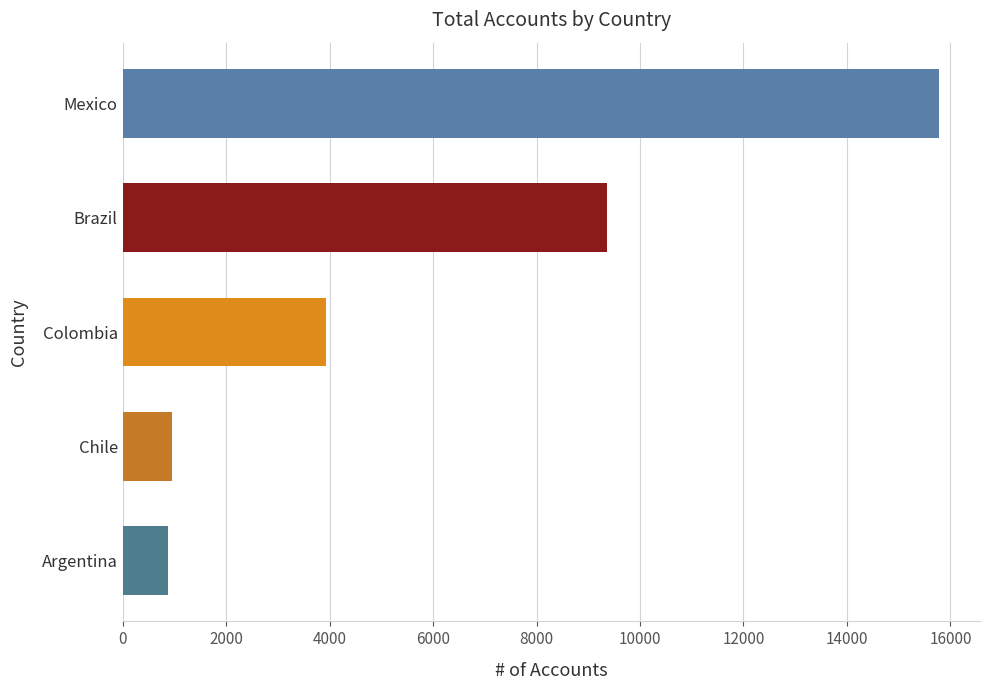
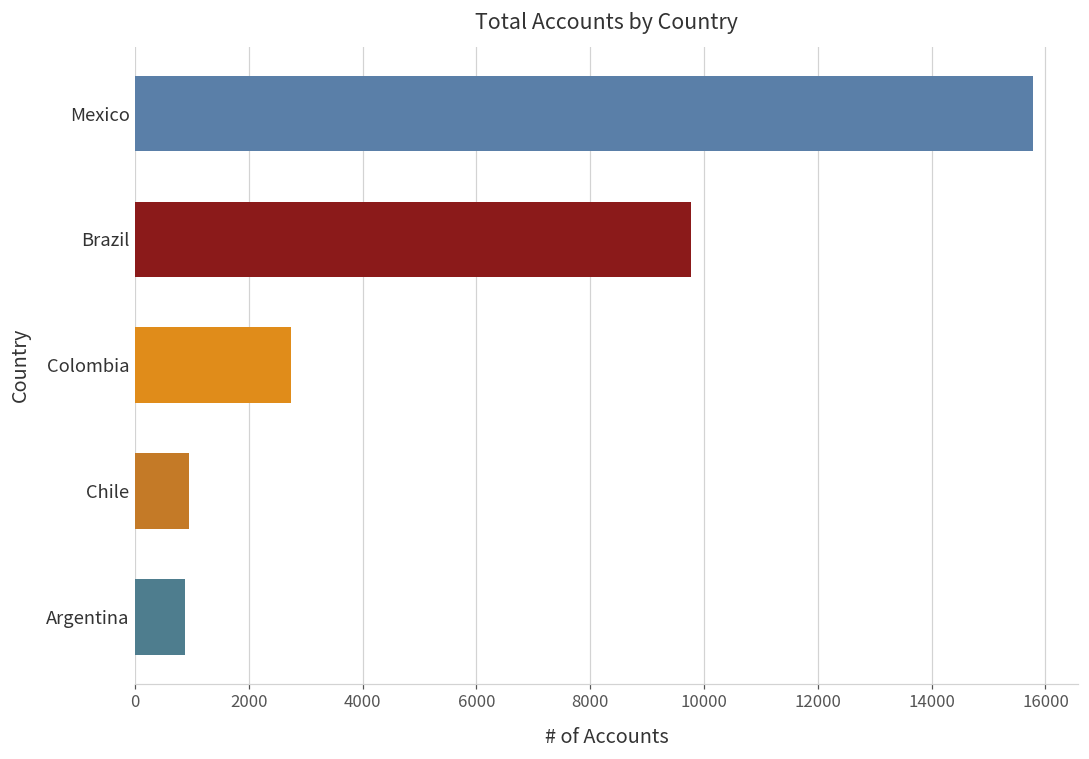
  {
    "Mexico": 15800,
-   "Brazil": 9400,
-   "Colombia": 3900,
+   "Brazil": 9800,
+   "Colombia": 2700,
    "Chile": 1000,
    "Argentina": 900
  }
